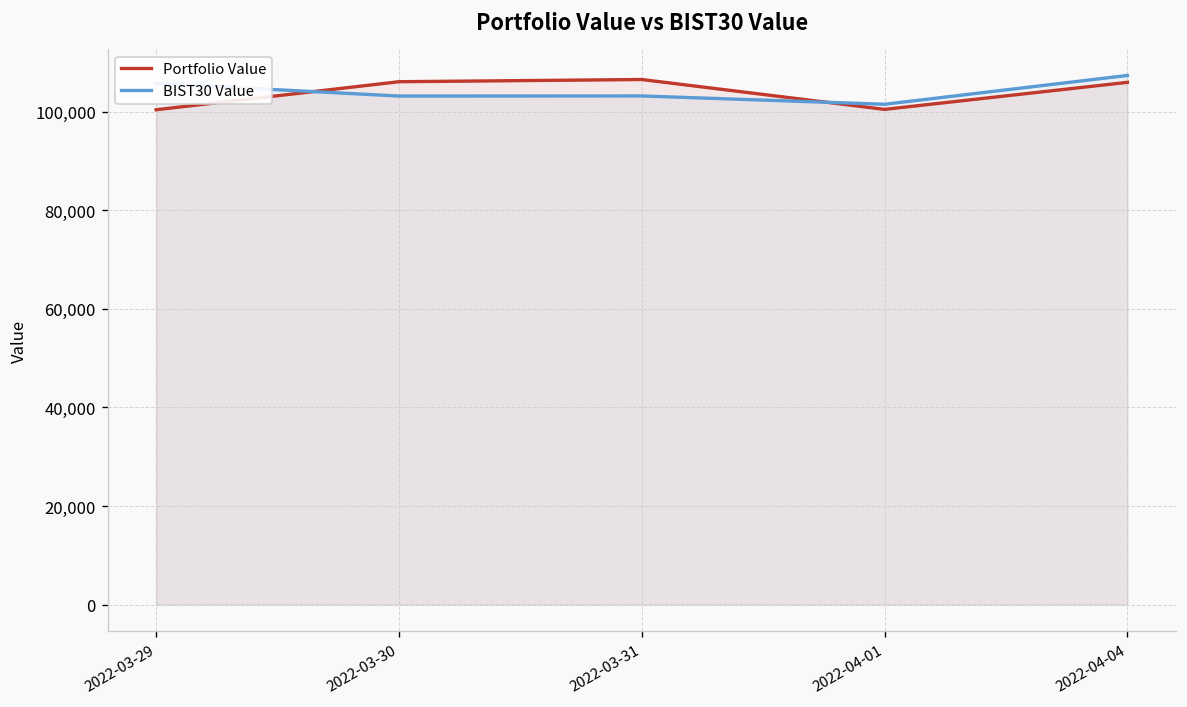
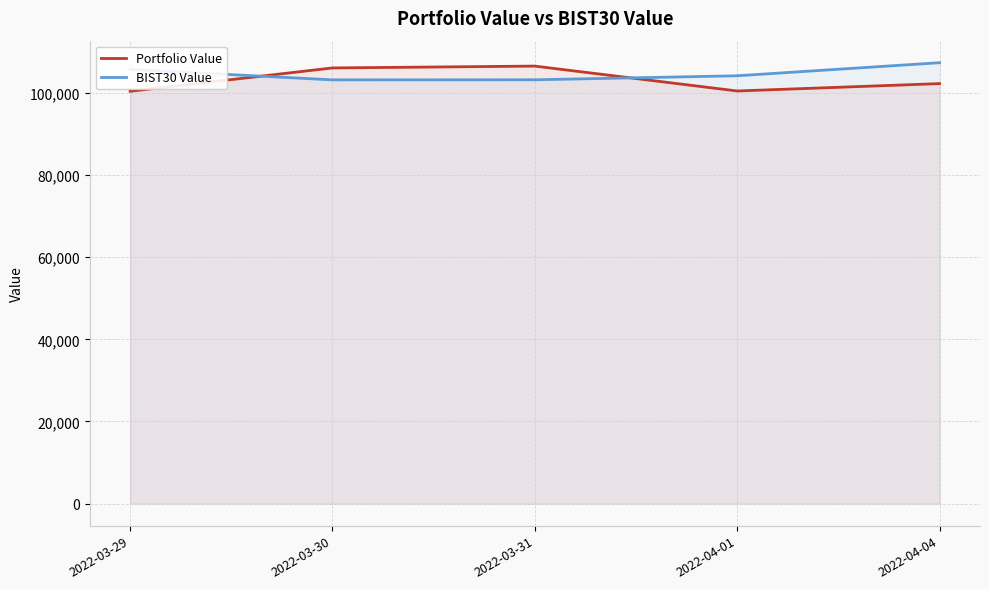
  {
    "Portfolio Value": {
      "2022-03-29": "100,000",
      "2022-03-30": "106,000",
      "2022-03-31": "107,000",
      "2022-04-01": "100,000",
-     "2022-04-04": "106,000"
+     "2022-04-04": "102,000"
    },
    "BIST30 Value": {
      "2022-03-30": "103,000",
      "2022-03-31": "103,000",
-     "2022-04-01": "102,000",
+     "2022-04-01": "104,000",
      "2022-04-04": "107,000"
    }
  }
